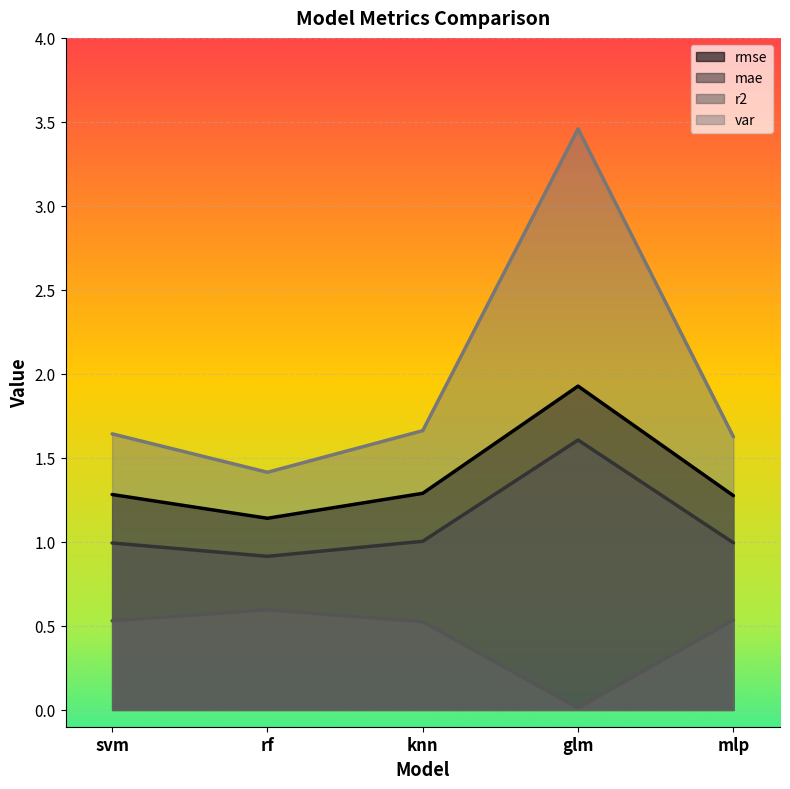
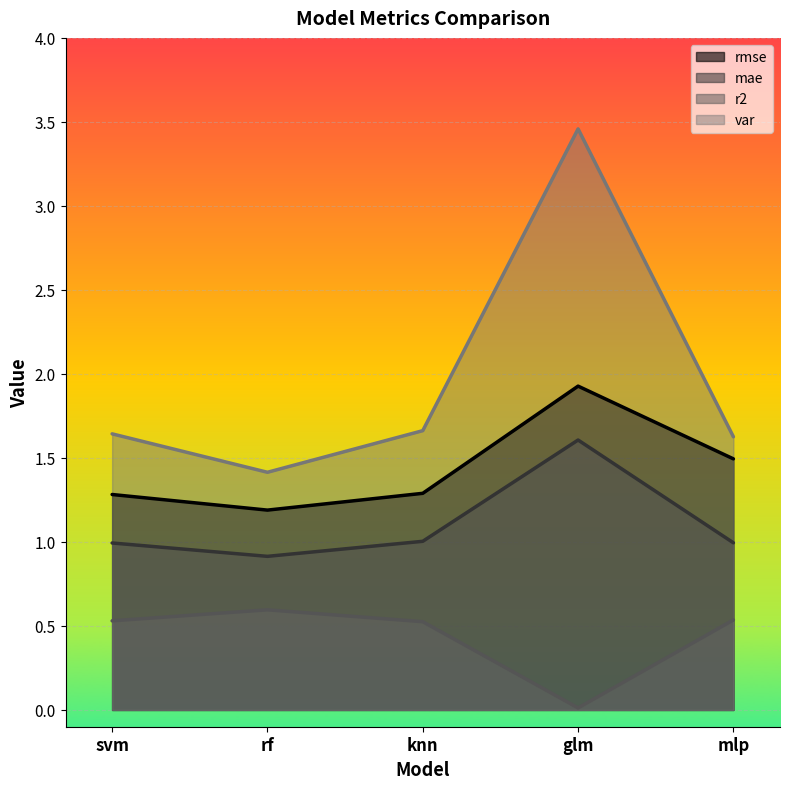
  {
    "rmse": {
      "svm": 1.28,
-     "rf": 1.14,
+     "rf": 1.19,
      "knn": 1.29,
      "glm": 1.93,
-     "mlp": 1.28
+     "mlp": 1.49
    }
  }
